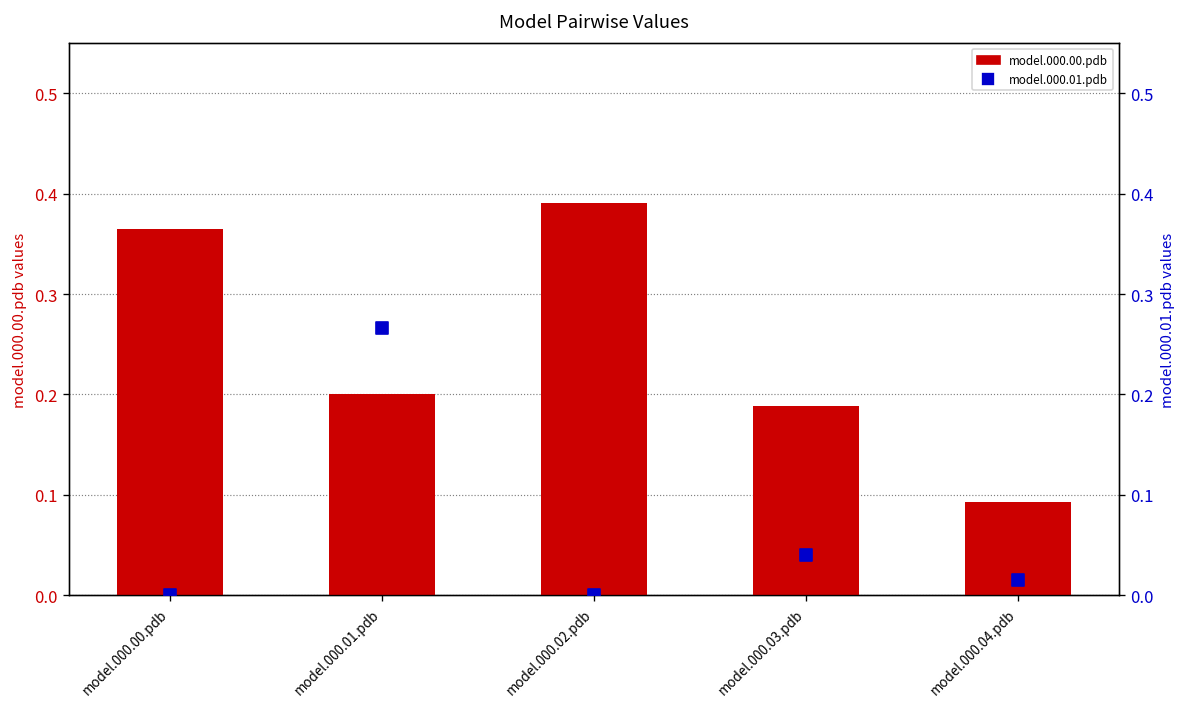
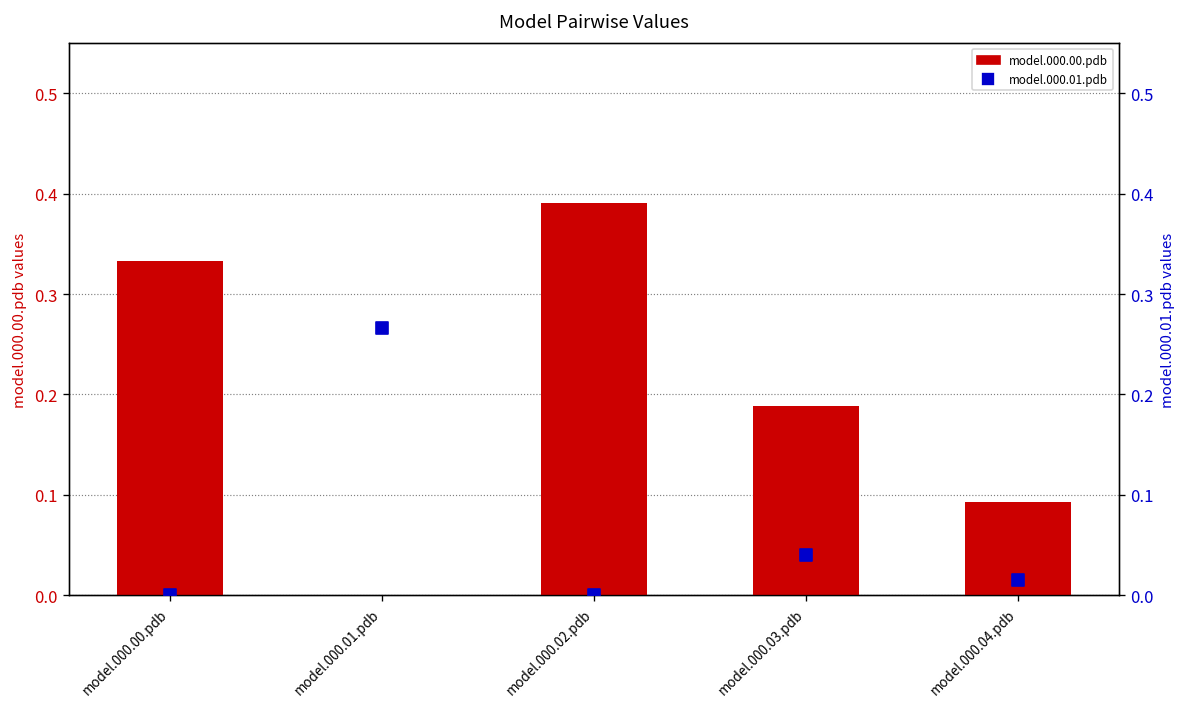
  {
    "model.000.00.pdb": {
-     "model.000.00.pdb": 0.37,
-     "model.000.01.pdb": 0.2,
+     "model.000.00.pdb": 0.33,
+     "model.000.01.pdb": 0.0,
      "model.000.02.pdb": 0.39,
      "model.000.03.pdb": 0.19,
      "model.000.04.pdb": 0.09
    }
  }
